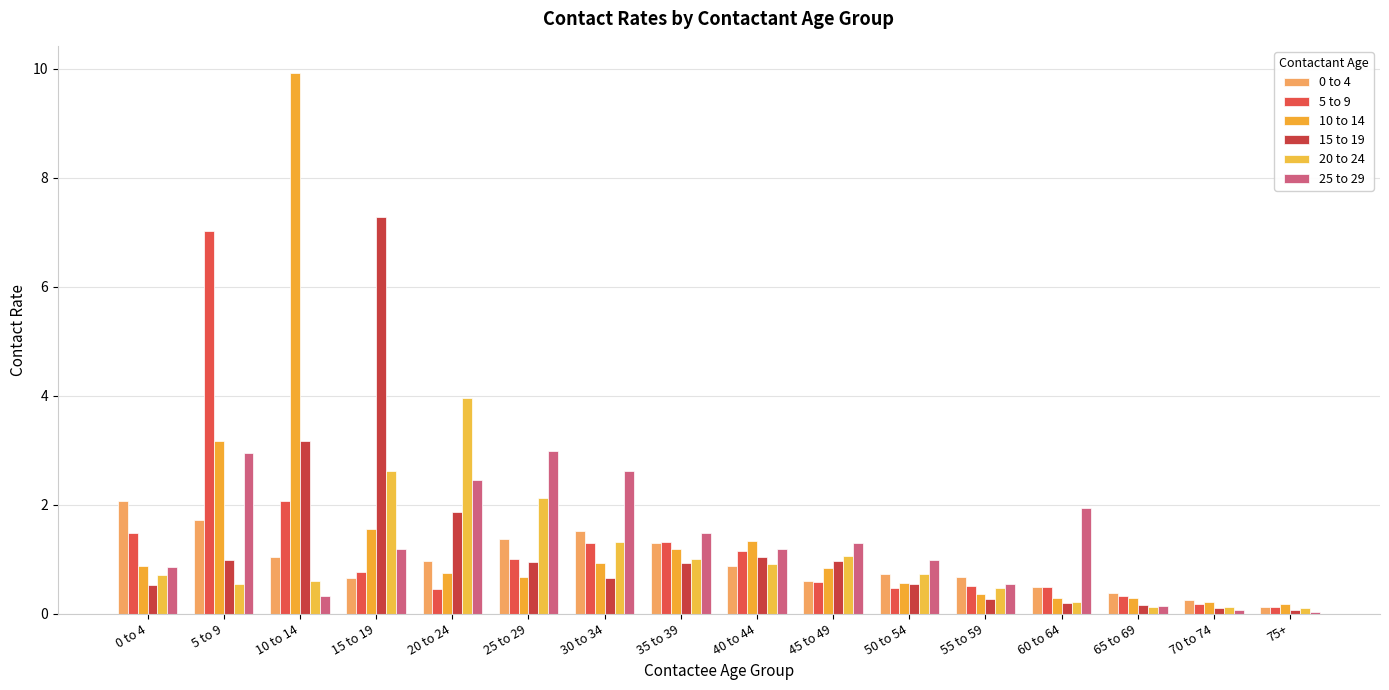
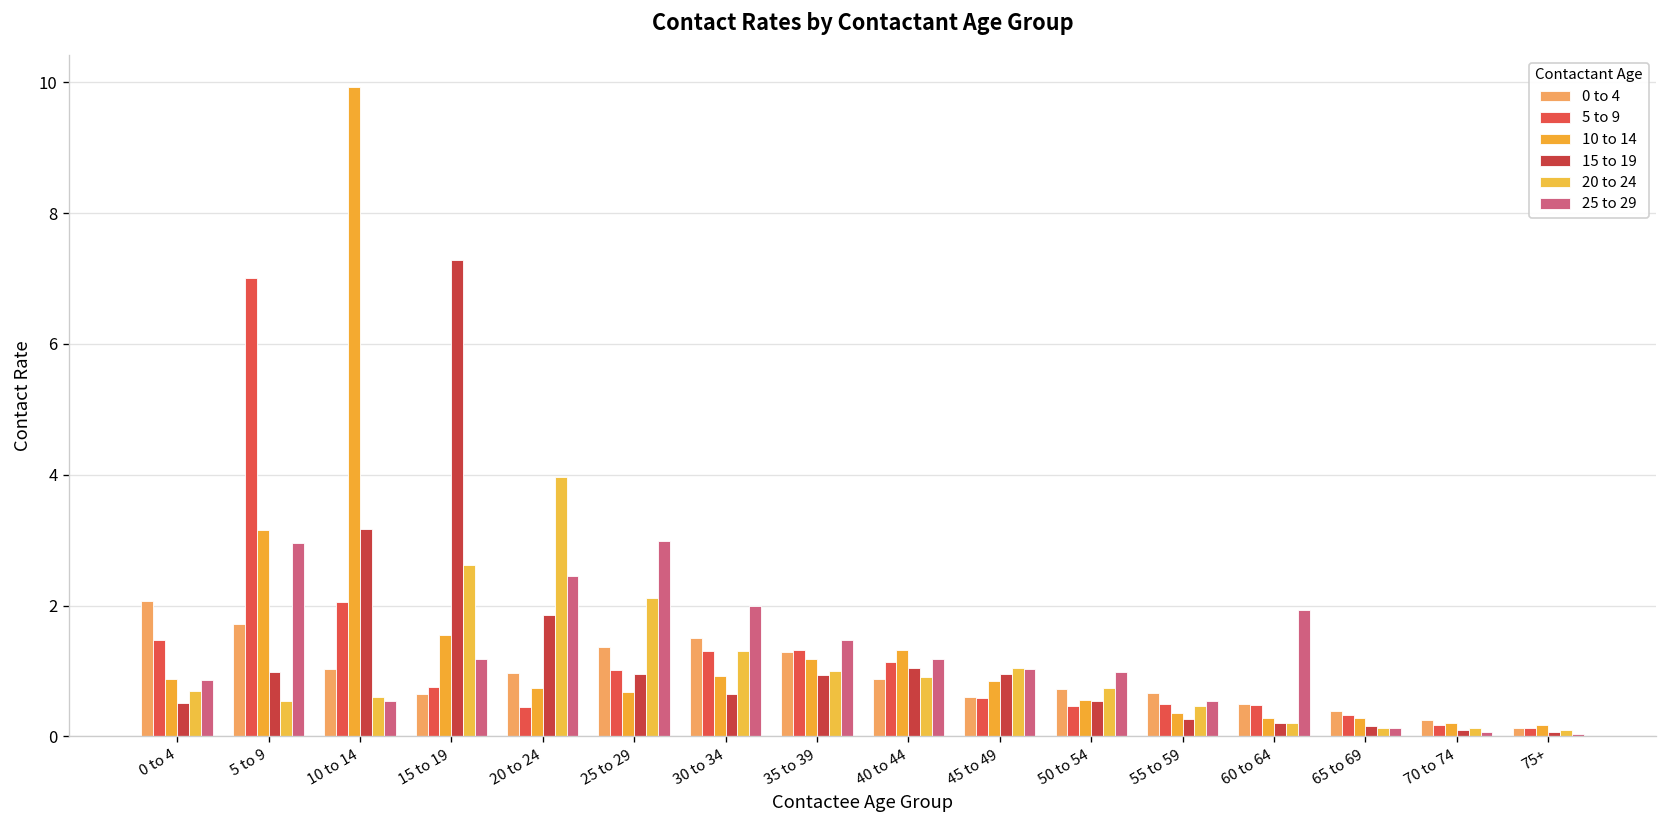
  {
    "25 to 29": {
      "0 to 4": 0.9,
      "5 to 9": 3.0,
-     "10 to 14": 0.3,
+     "10 to 14": 0.5,
      "15 to 19": 1.2,
      "20 to 24": 2.4,
      "25 to 29": 3.0,
-     "30 to 34": 2.6,
+     "30 to 34": 2.0,
      "35 to 39": 1.5,
      "40 to 44": 1.2,
-     "45 to 49": 1.3,
+     "45 to 49": 1.0,
      "50 to 54": 1.0,
      "55 to 59": 0.5,
      "60 to 64": 1.9,
      "65 to 69": 0.1,
      "70 to 74": 0.1
    }
  }
